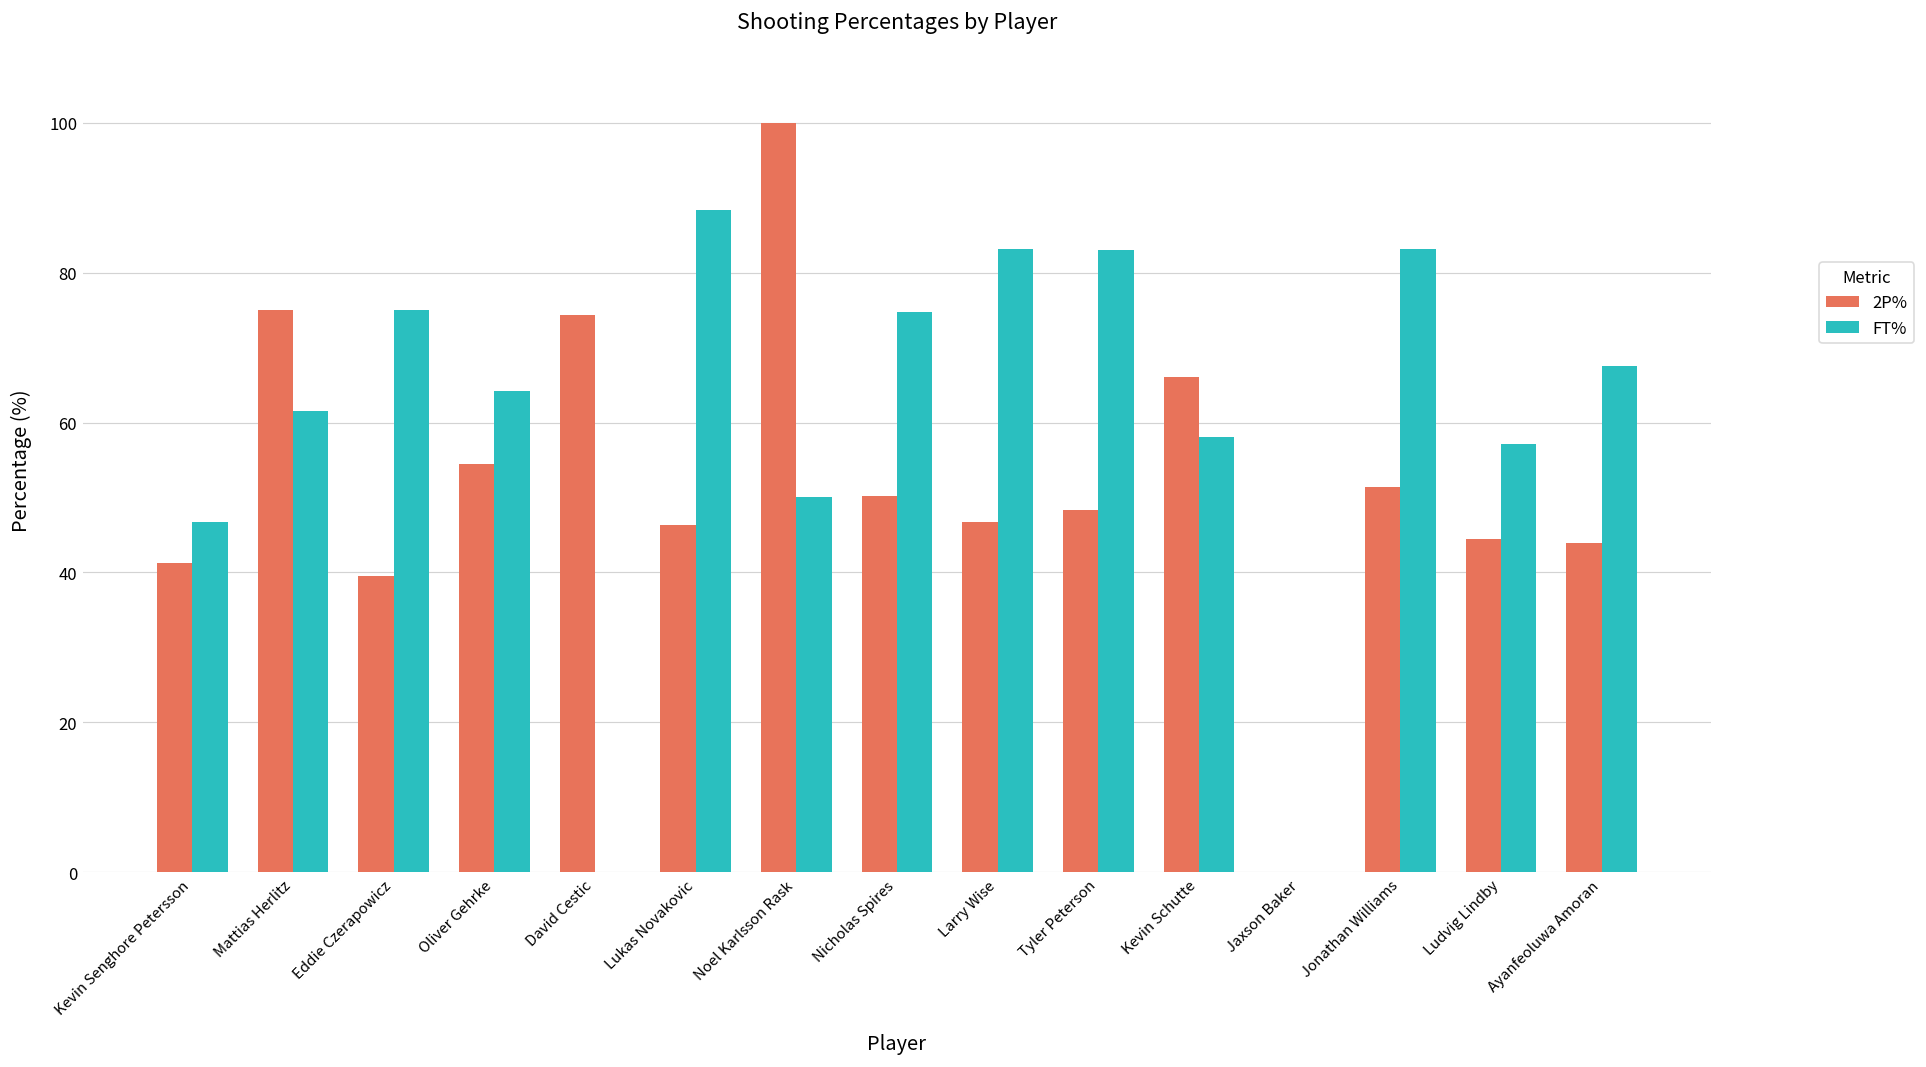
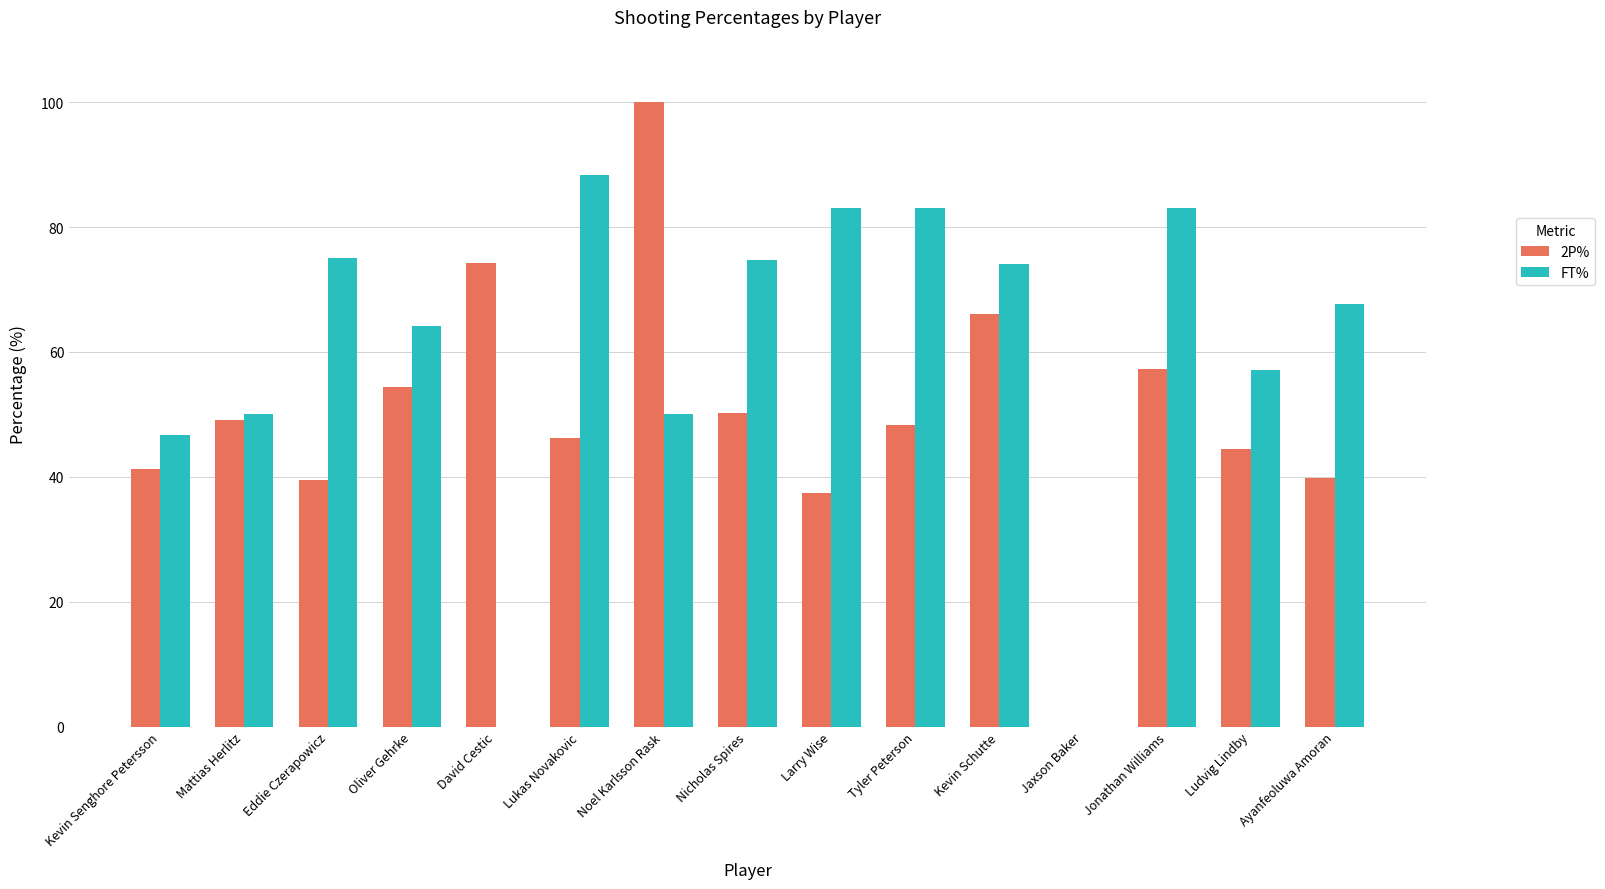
  {
    "2P%": {
      "Kevin Senghore Petersson": 41,
-     "Mattias Herlitz": 75,
+     "Mattias Herlitz": 49,
      "Eddie Czerapowicz": 40,
      "Oliver Gehrke": 54,
      "David Cestic": 74,
      "Lukas Novakovic": 46,
      "Noel Karlsson Rask": 100,
      "Nicholas Spires": 50,
-     "Larry Wise": 47,
+     "Larry Wise": 37,
      "Tyler Peterson": 48,
      "Kevin Schutte": 66,
      "Jaxson Baker": 0,
-     "Jonathan Williams": 51,
+     "Jonathan Williams": 57,
      "Ludvig Lindby": 44,
-     "Ayanfeoluwa Amoran": 44
+     "Ayanfeoluwa Amoran": 40
    },
    "FT%": {
      "Kevin Senghore Petersson": 47,
-     "Mattias Herlitz": 62,
+     "Mattias Herlitz": 50,
      "Eddie Czerapowicz": 75,
      "Oliver Gehrke": 64,
      "David Cestic": 0,
      "Lukas Novakovic": 88,
      "Noel Karlsson Rask": 50,
      "Nicholas Spires": 75,
      "Larry Wise": 83,
      "Tyler Peterson": 83,
-     "Kevin Schutte": 58,
+     "Kevin Schutte": 74,
      "Jaxson Baker": 0,
      "Jonathan Williams": 83,
      "Ludvig Lindby": 57,
      "Ayanfeoluwa Amoran": 68
    }
  }
